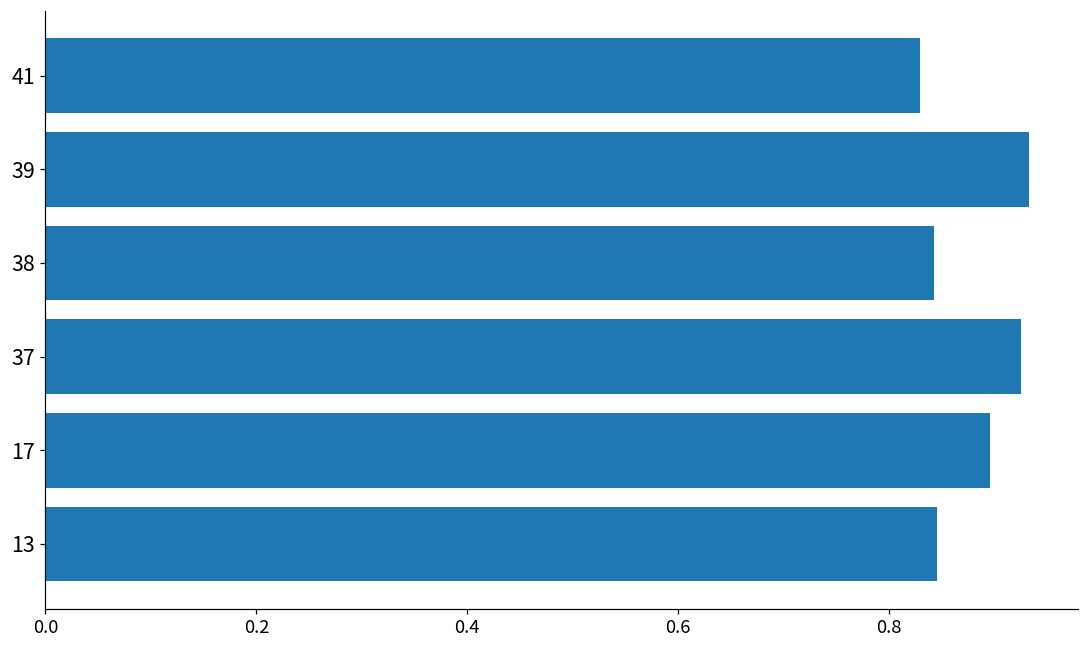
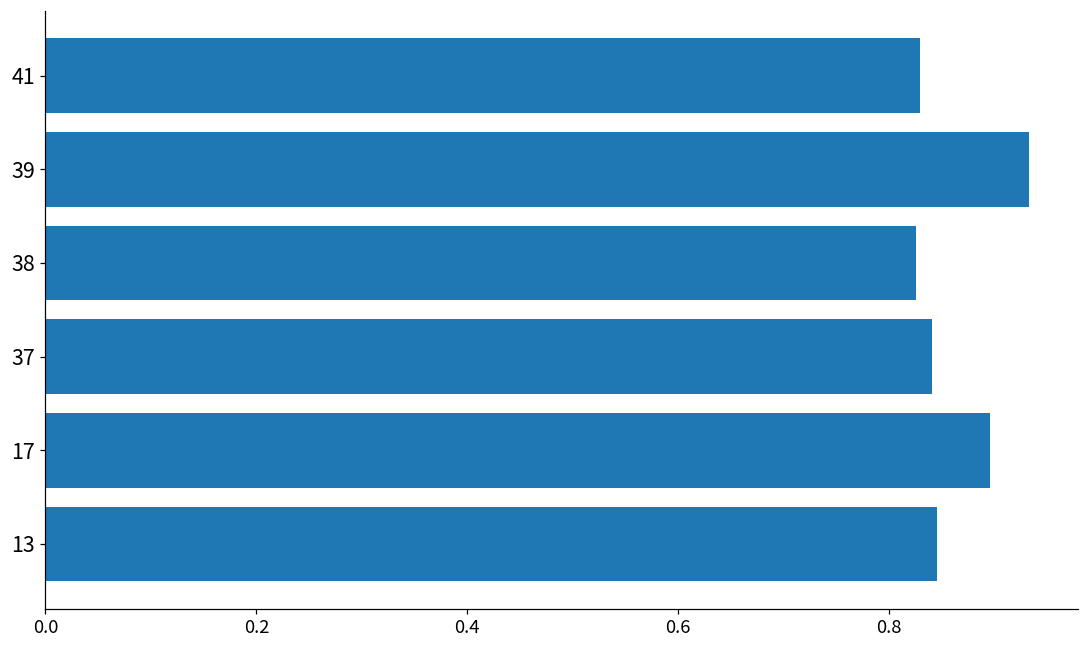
  {
    "41": 0.83,
    "39": 0.93,
-   "38": 0.84,
-   "37": 0.93,
+   "38": 0.83,
+   "37": 0.84,
    "17": 0.90,
    "13": 0.85
  }
